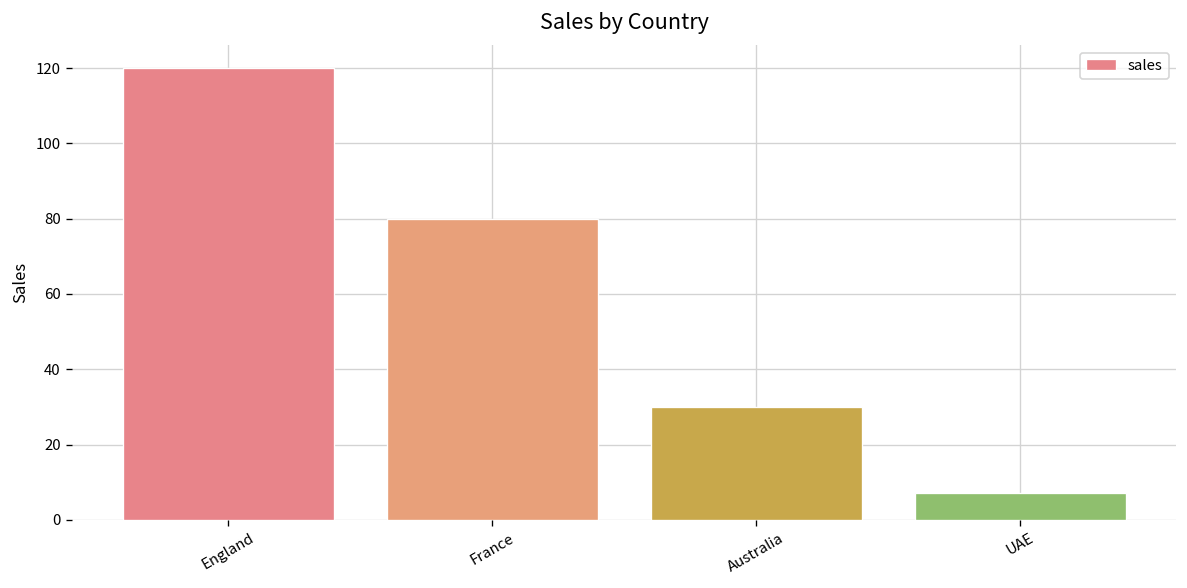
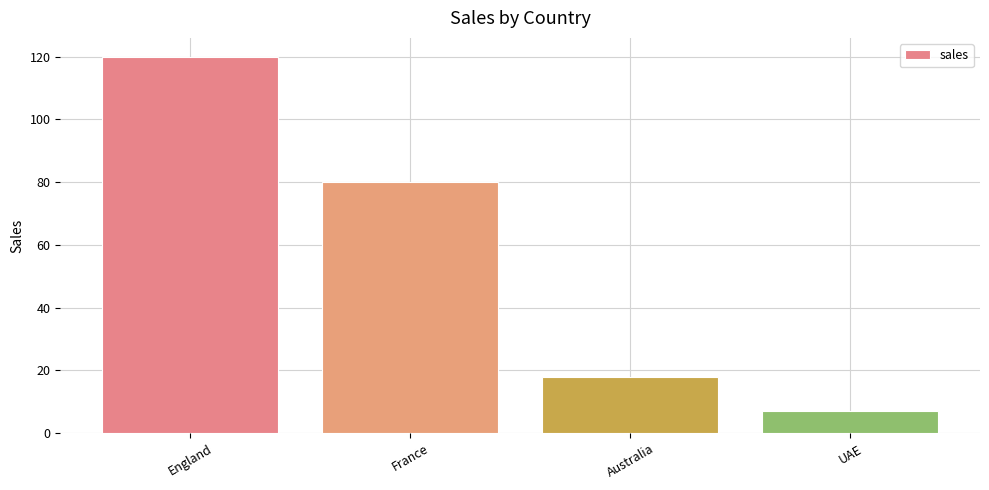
  {
    "England": 120,
    "France": 80,
-   "Australia": 30,
+   "Australia": 18,
    "UAE": 7
  }
